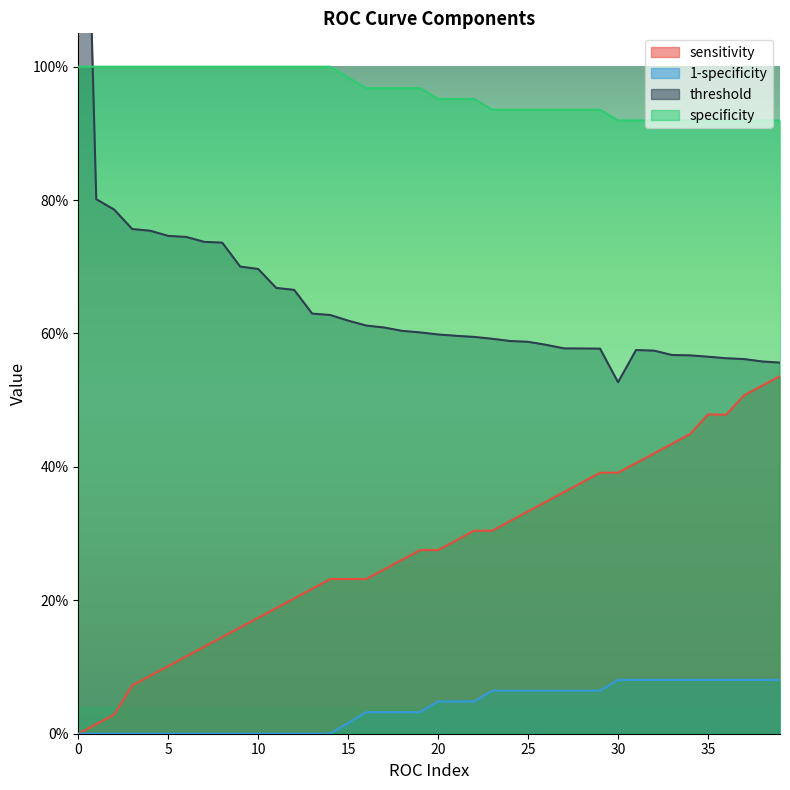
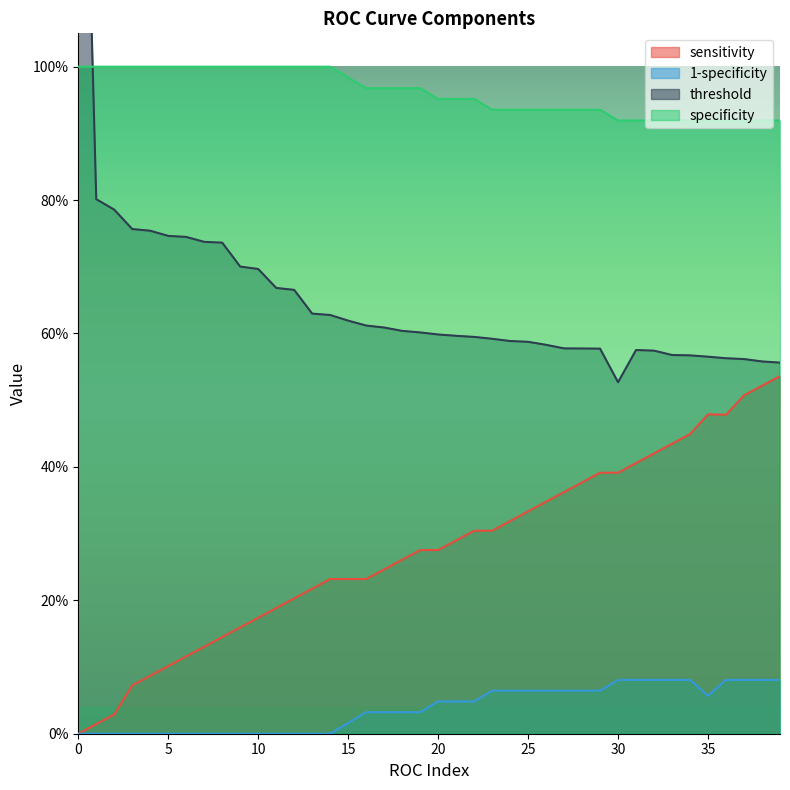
  {
    "sensitivity": {
      "5": "10%",
      "10": "17%",
      "15": "23%",
      "20": "28%",
      "25": "33%",
      "30": "39%",
      "35": "48%"
    },
    "1-specificity": {
      "5": "0%",
      "10": "0%",
      "15": "2%",
      "20": "5%",
      "25": "6%",
      "30": "8%",
-     "35": "8%"
+     "35": "6%"
    },
    "threshold": {
      "5": "75%",
      "10": "70%",
      "15": "62%",
      "20": "60%",
      "25": "59%",
      "30": "53%",
      "35": "57%"
    },
    "specificity": {
      "0": "100%",
      "5": "100%",
      "10": "100%",
      "15": "98%",
      "20": "95%",
      "25": "94%",
      "30": "92%"
    }
  }
